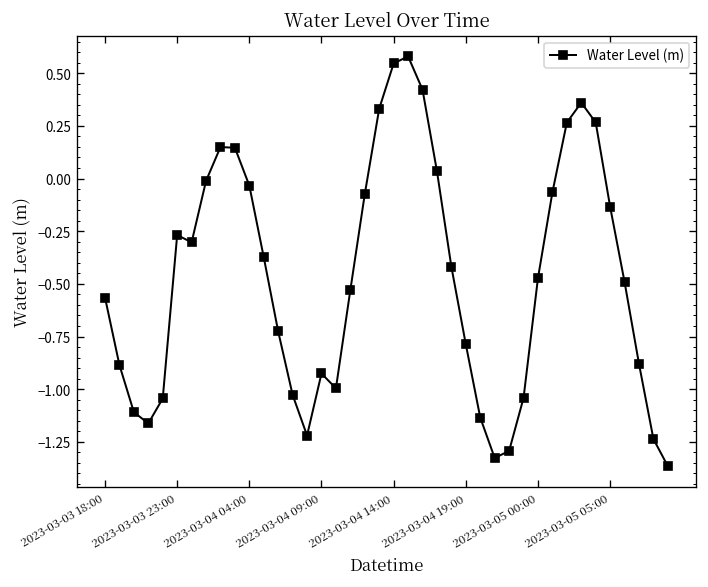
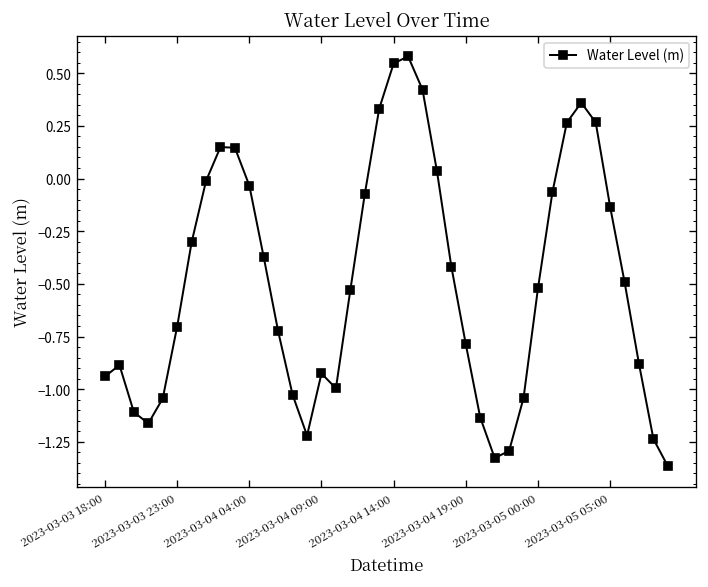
  {
-   "2023-03-03 18:00": -0.57,
-   "2023-03-03 23:00": -0.27,
+   "2023-03-03 18:00": -0.94,
+   "2023-03-03 23:00": -0.70,
    "2023-03-04 04:00": -0.03,
    "2023-03-04 09:00": -0.93,
    "2023-03-04 14:00": 0.55,
    "2023-03-04 19:00": -0.79,
-   "2023-03-05 00:00": -0.47,
+   "2023-03-05 00:00": -0.52,
    "2023-03-05 05:00": -0.13
  }
